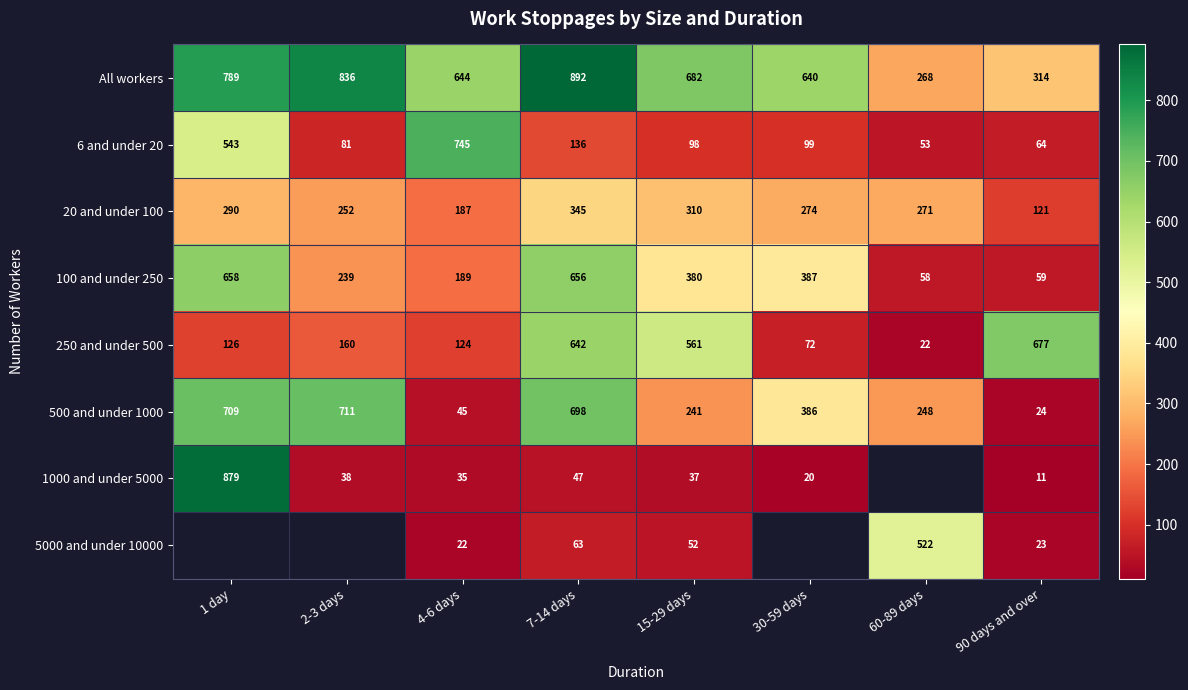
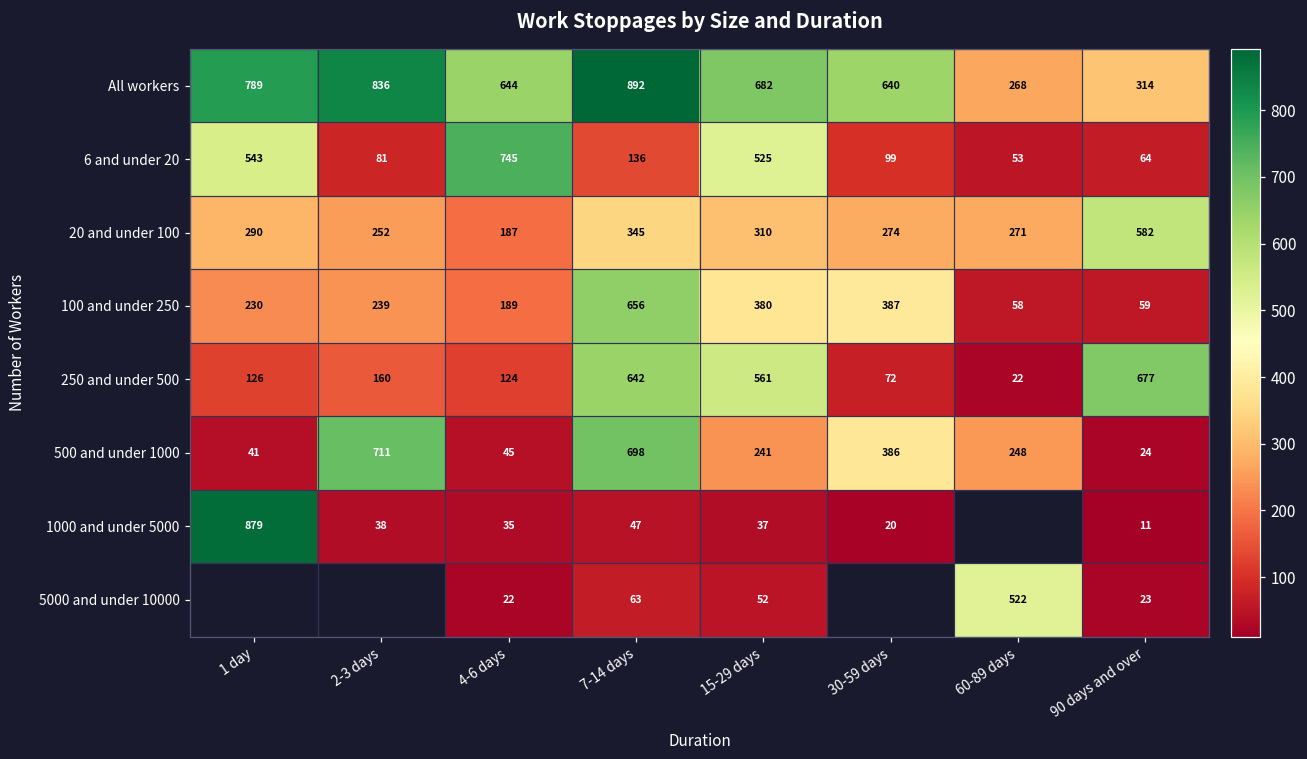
  {
    "All workers": {
      "1 day": 789,
      "2-3 days": 836,
      "4-6 days": 644,
      "7-14 days": 892,
      "15-29 days": 682,
      "30-59 days": 640,
      "60-89 days": 268,
      "90 days and over": 314
    },
    "6 and under 20": {
      "1 day": 543,
      "2-3 days": 81,
      "4-6 days": 745,
      "7-14 days": 136,
-     "15-29 days": 98,
+     "15-29 days": 525,
      "30-59 days": 99,
      "60-89 days": 53,
      "90 days and over": 64
    },
    "20 and under 100": {
      "1 day": 290,
      "2-3 days": 252,
      "4-6 days": 187,
      "7-14 days": 345,
      "15-29 days": 310,
      "30-59 days": 274,
      "60-89 days": 271,
-     "90 days and over": 121
+     "90 days and over": 582
    },
    "100 and under 250": {
-     "1 day": 658,
+     "1 day": 230,
      "2-3 days": 239,
      "4-6 days": 189,
      "7-14 days": 656,
      "15-29 days": 380,
      "30-59 days": 387,
      "60-89 days": 58,
      "90 days and over": 59
    },
    "250 and under 500": {
      "1 day": 126,
      "2-3 days": 160,
      "4-6 days": 124,
      "7-14 days": 642,
      "15-29 days": 561,
      "30-59 days": 72,
      "60-89 days": 22,
      "90 days and over": 677
    },
    "500 and under 1000": {
-     "1 day": 709,
+     "1 day": 41,
      "2-3 days": 711,
      "4-6 days": 45,
      "7-14 days": 698,
      "15-29 days": 241,
      "30-59 days": 386,
      "60-89 days": 248,
      "90 days and over": 24
    },
    "1000 and under 5000": {
      "1 day": 879,
      "2-3 days": 38,
      "4-6 days": 35,
      "7-14 days": 47,
      "15-29 days": 37,
      "30-59 days": 20,
      "90 days and over": 11
    },
    "5000 and under 10000": {
      "4-6 days": 22,
      "7-14 days": 63,
      "15-29 days": 52,
      "60-89 days": 522,
      "90 days and over": 23
    }
  }
